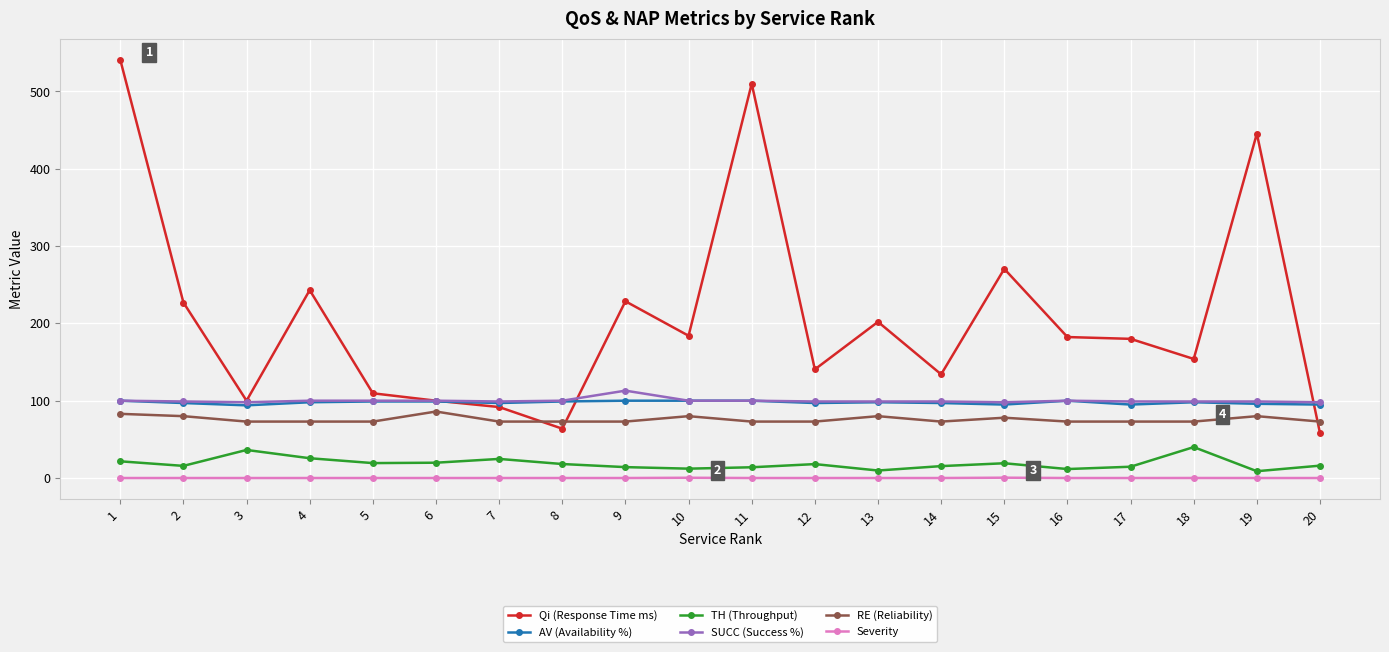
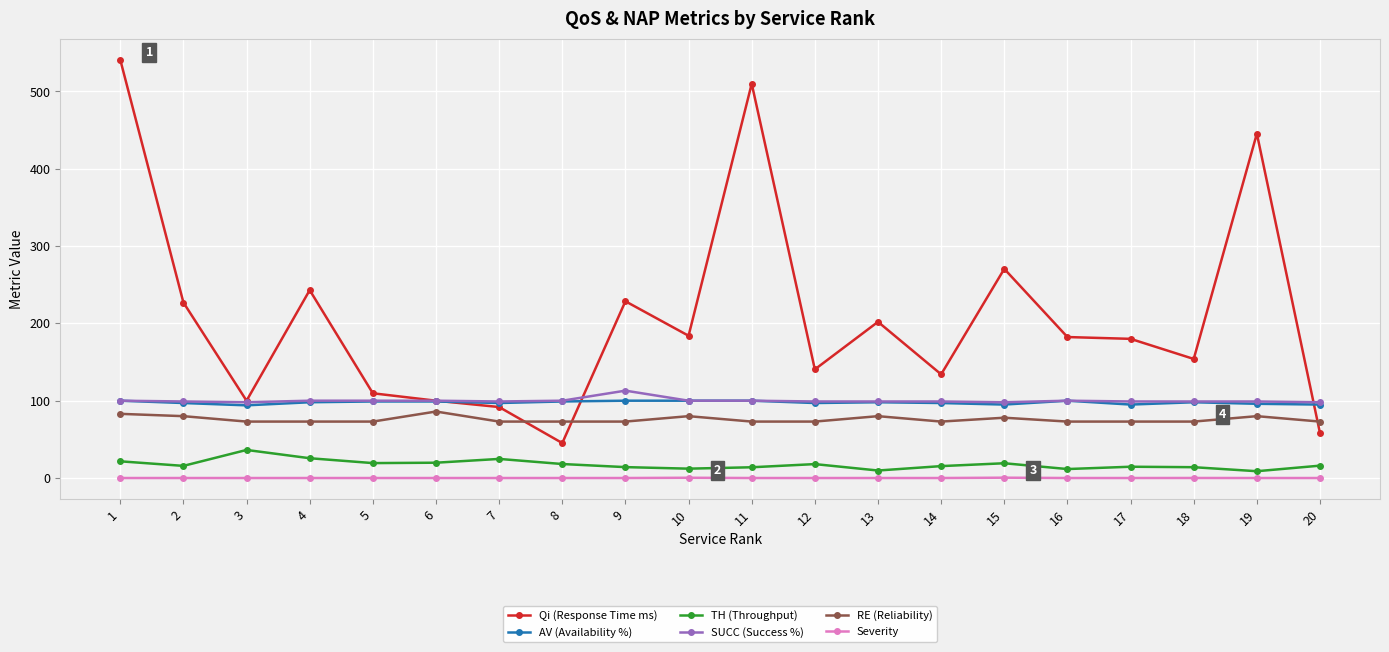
  {
    "Qi (Response Time ms)": {
      "1": 540,
      "2": 230,
      "4": 240,
      "5": 110,
      "7": 90,
-     "8": 60,
+     "8": 50,
      "9": 230,
      "10": 180,
      "11": 510,
      "12": 140,
      "13": 200,
      "14": 130,
      "15": 270,
      "16": 180,
      "17": 180,
      "18": 150,
      "19": 450,
      "20": 60
    },
    "AV (Availability %)": {
      "3": 90,
      "9": 100,
      "17": 100
    },
    "TH (Throughput)": {
      "1": 20,
      "2": 20,
      "3": 40,
      "4": 30,
      "5": 20,
      "6": 20,
      "7": 20,
      "8": 20,
      "9": 10,
      "10": 10,
      "11": 10,
      "12": 20,
      "13": 10,
      "14": 20,
      "15": 20,
      "16": 10,
      "17": 10,
-     "18": 40,
+     "18": 10,
      "19": 10,
      "20": 20
    },
    "SUCC (Success %)": {
      "9": 110,
      "17": 100
    },
    "RE (Reliability)": {
      "1": 80,
      "2": 80,
      "3": 70,
      "4": 70,
      "5": 70,
      "6": 90,
      "7": 70,
      "8": 70,
      "9": 70,
      "10": 80,
      "11": 70,
      "12": 70,
      "13": 80,
      "14": 70,
      "15": 80,
      "16": 70,
      "17": 70,
      "18": 70,
      "19": 80,
      "20": 70
    },
    "Severity": {
      "1": 0,
      "2": 0,
      "3": 0,
      "4": 0,
      "5": 0,
      "6": 0,
      "7": 0,
      "8": 0,
      "9": 0,
      "10": 0,
      "11": 0,
      "12": 0,
      "13": 0,
      "14": 0,
      "15": 0,
      "16": 0,
      "17": 0,
      "18": 0,
      "19": 0,
      "20": 0
    }
  }
